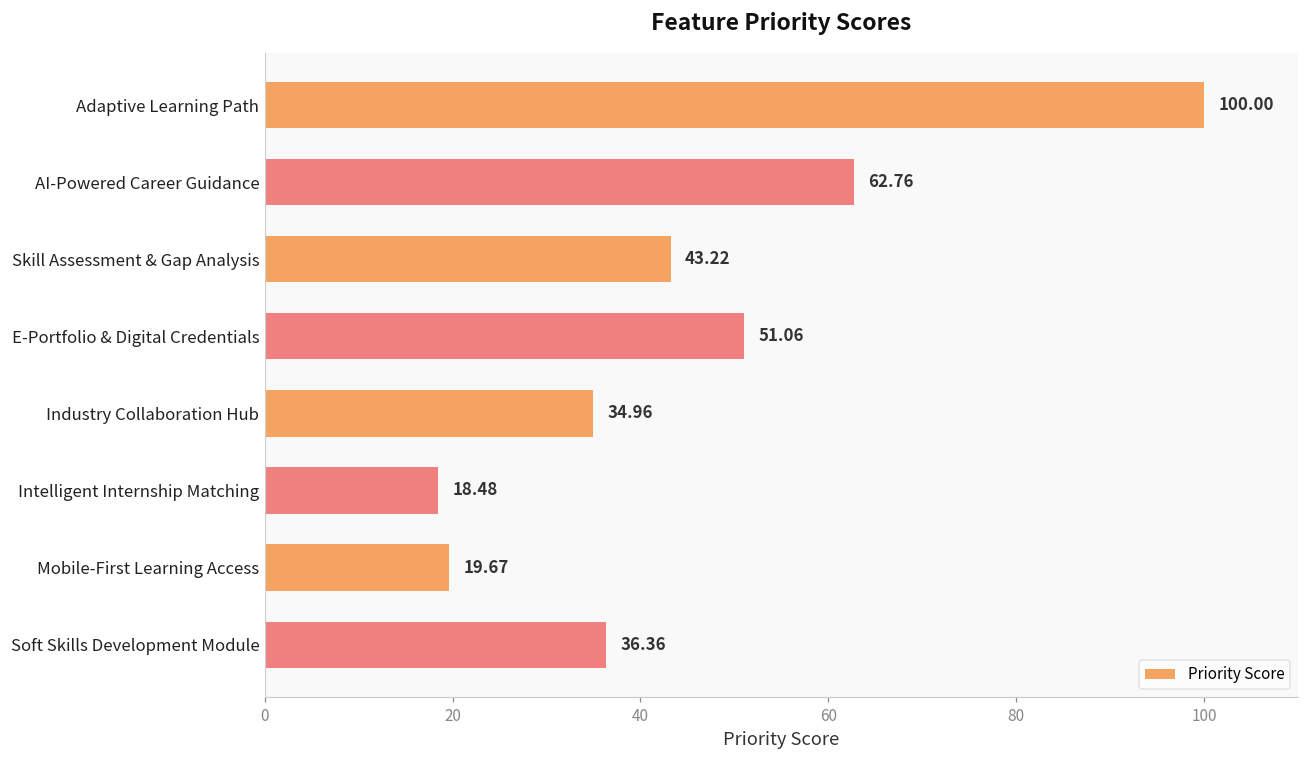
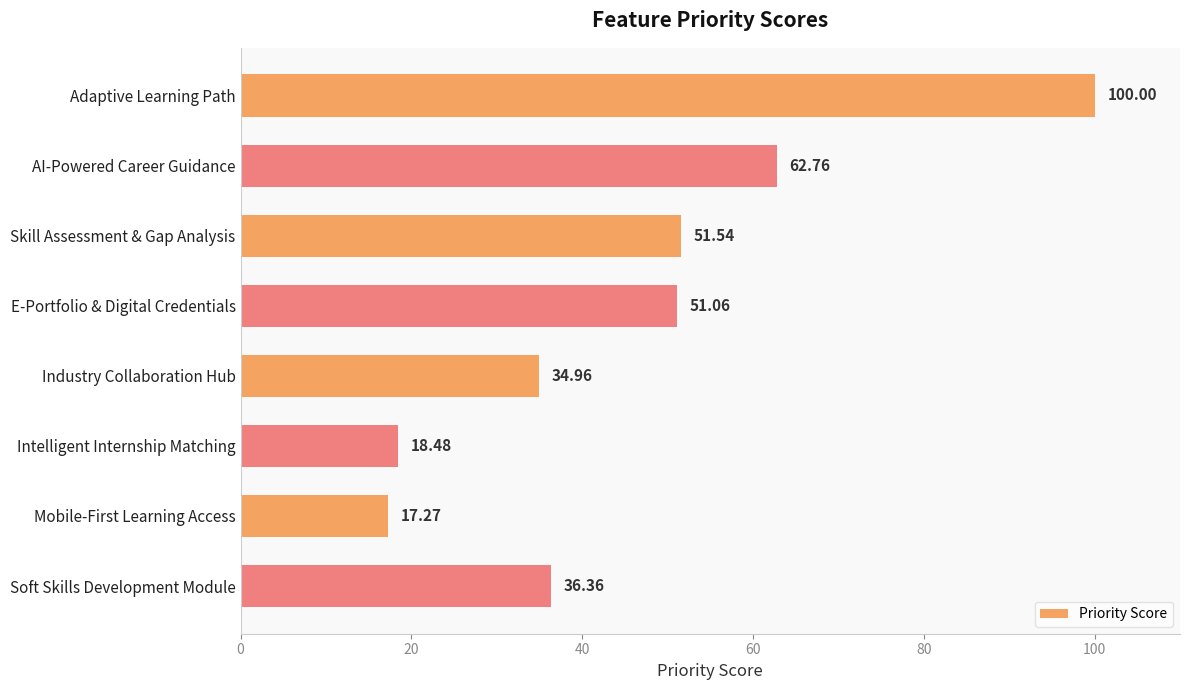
  {
    "Adaptive Learning Path": 100.00,
    "AI-Powered Career Guidance": 62.76,
-   "Skill Assessment & Gap Analysis": 43.22,
+   "Skill Assessment & Gap Analysis": 51.54,
    "E-Portfolio & Digital Credentials": 51.06,
    "Industry Collaboration Hub": 34.96,
    "Intelligent Internship Matching": 18.48,
-   "Mobile-First Learning Access": 19.67,
+   "Mobile-First Learning Access": 17.27,
    "Soft Skills Development Module": 36.36
  }
